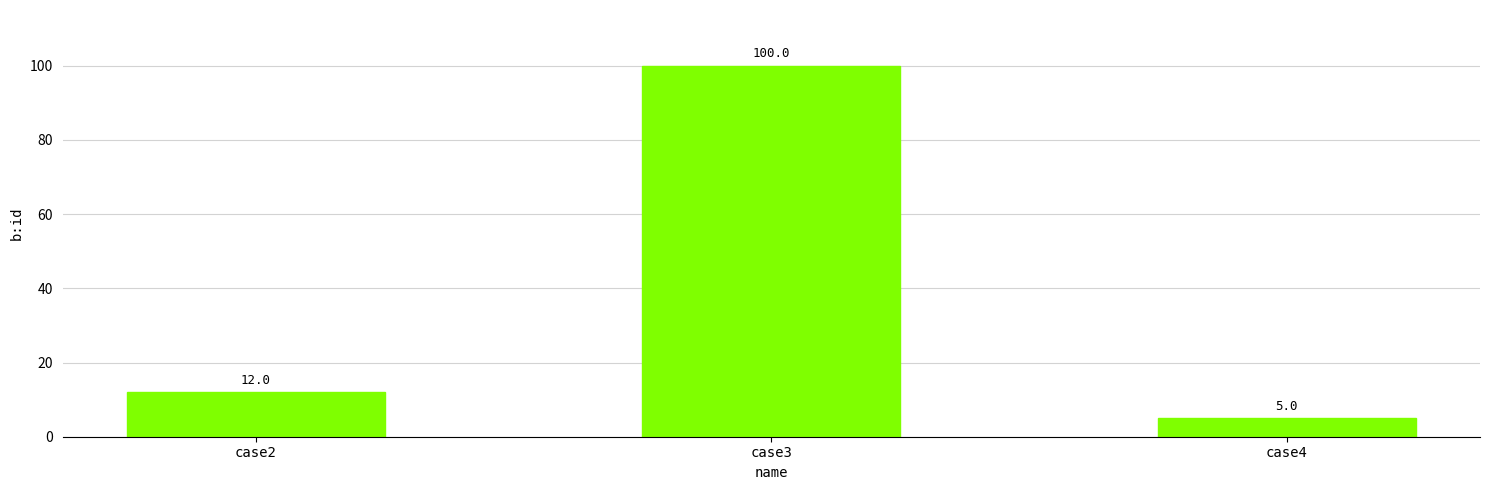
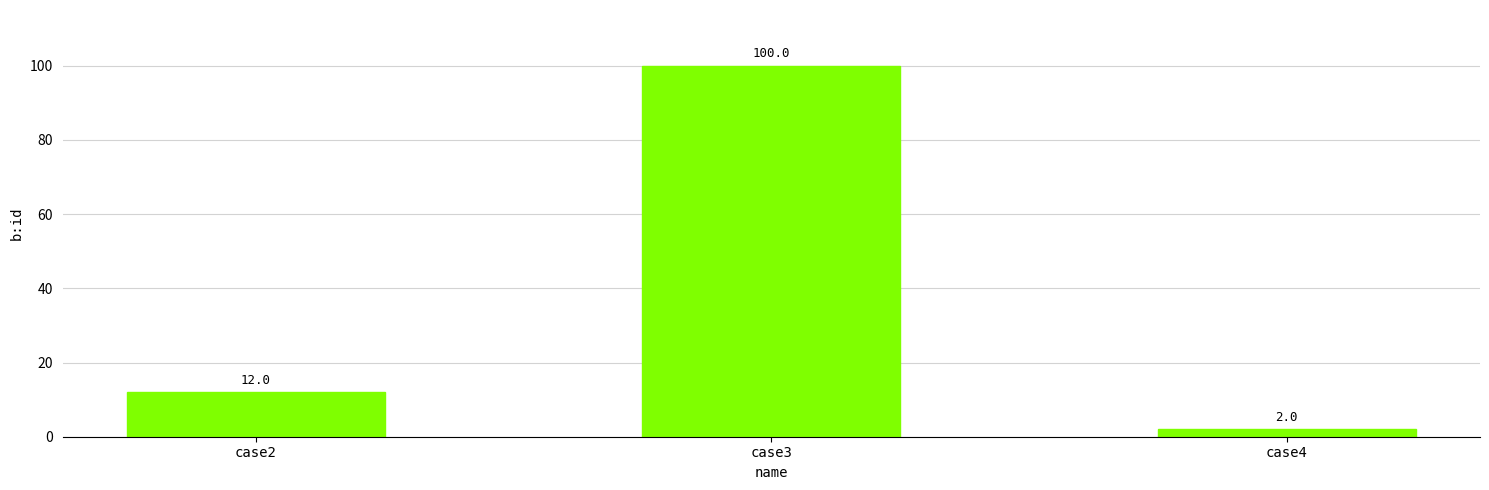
  {
    "case2": 12.0,
    "case3": 100.0,
-   "case4": 5.0
+   "case4": 2.0
  }
